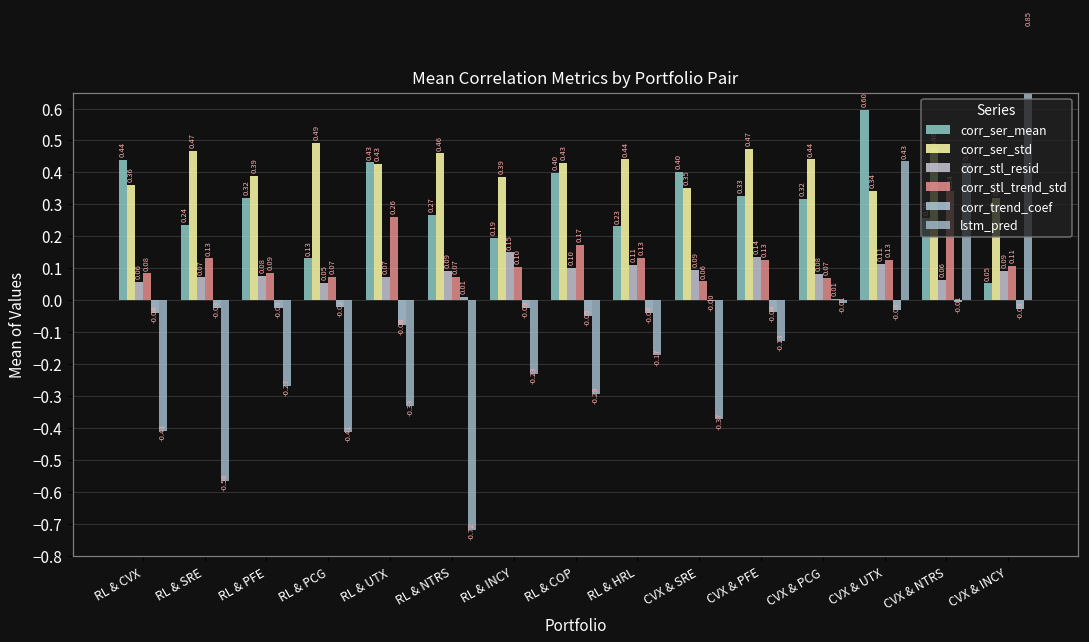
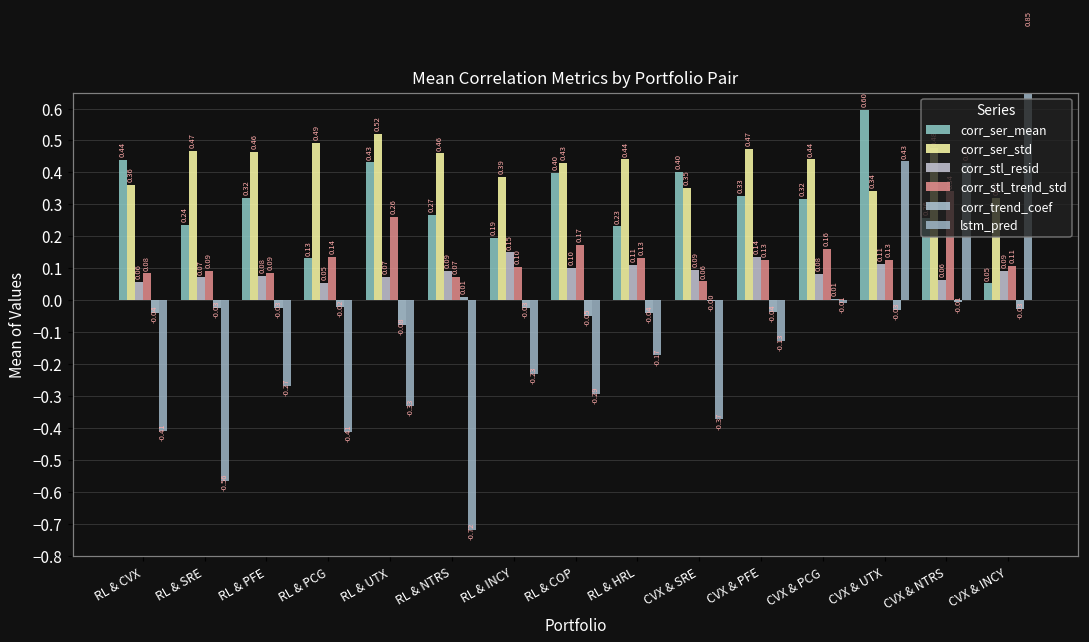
  {
    "corr_ser_std": {
      "RL & CVX": 0.36,
      "RL & SRE": 0.47,
-     "RL & PFE": 0.39,
+     "RL & PFE": 0.46,
      "RL & PCG": 0.49,
-     "RL & UTX": 0.43,
+     "RL & UTX": 0.52,
      "RL & NTRS": 0.46,
      "RL & INCY": 0.39,
      "RL & COP": 0.43,
      "RL & HRL": 0.44,
      "CVX & SRE": 0.35,
      "CVX & PFE": 0.47,
      "CVX & PCG": 0.44,
      "CVX & UTX": 0.34
    },
    "corr_stl_trend_std": {
      "RL & CVX": 0.08,
-     "RL & SRE": 0.13,
+     "RL & SRE": 0.09,
      "RL & PFE": 0.09,
-     "RL & PCG": 0.07,
+     "RL & PCG": 0.14,
      "RL & UTX": 0.26,
      "RL & NTRS": 0.07,
      "RL & INCY": 0.10,
      "RL & COP": 0.17,
      "RL & HRL": 0.13,
      "CVX & SRE": 0.06,
      "CVX & PFE": 0.13,
-     "CVX & PCG": 0.07,
+     "CVX & PCG": 0.16,
      "CVX & UTX": 0.13,
      "CVX & INCY": 0.11
    }
  }
